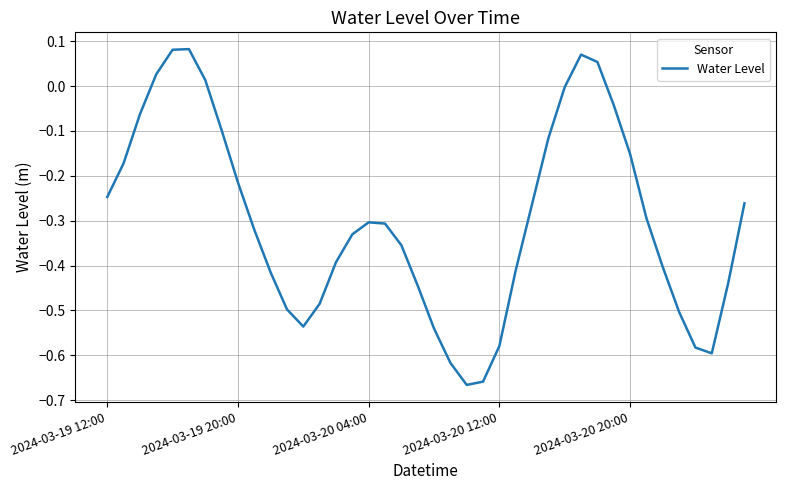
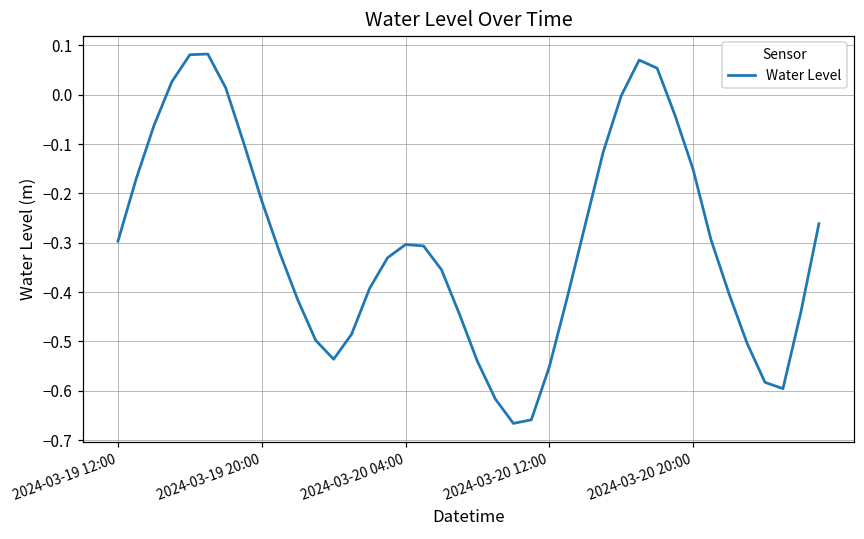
  {
-   "2024-03-19 12:00": -0.25,
+   "2024-03-19 12:00": -0.30,
    "2024-03-19 20:00": -0.21,
    "2024-03-20 04:00": -0.30,
-   "2024-03-20 12:00": -0.58,
+   "2024-03-20 12:00": -0.55,
    "2024-03-20 20:00": -0.15
  }
